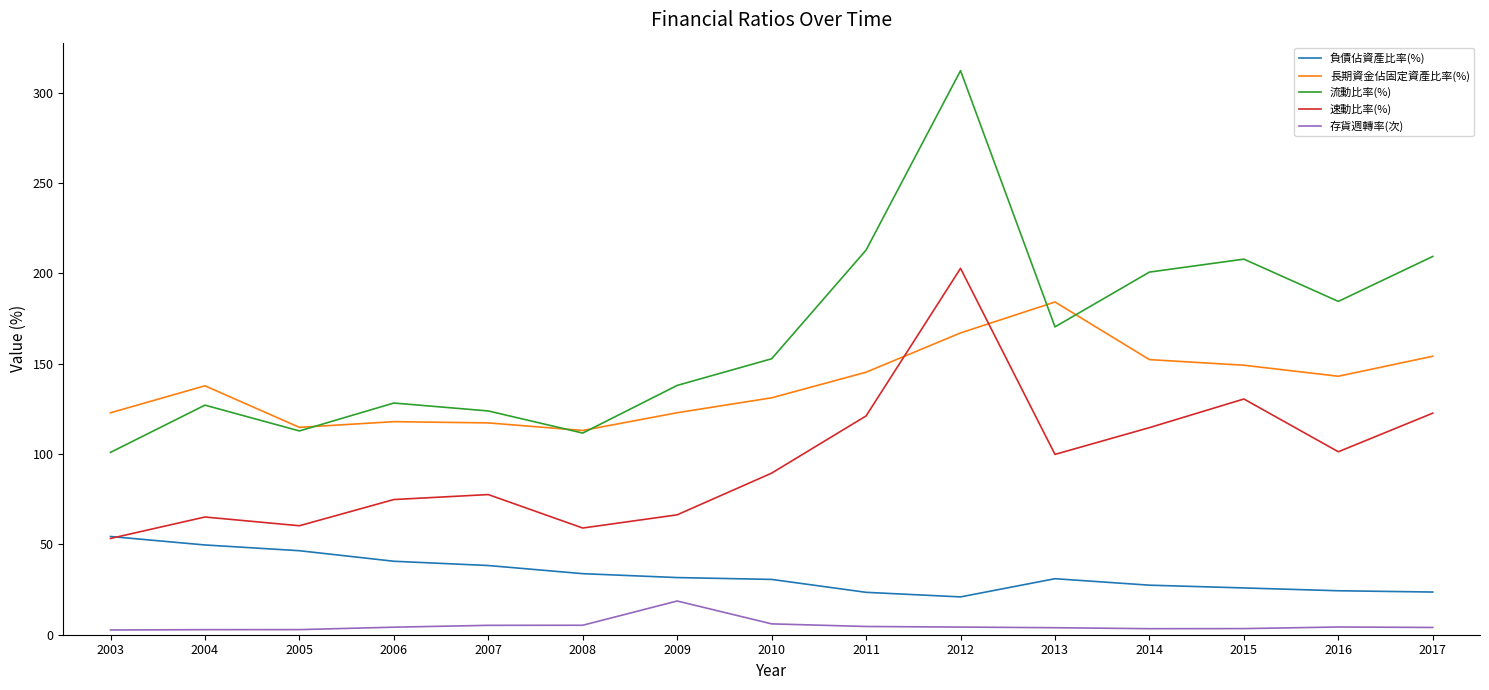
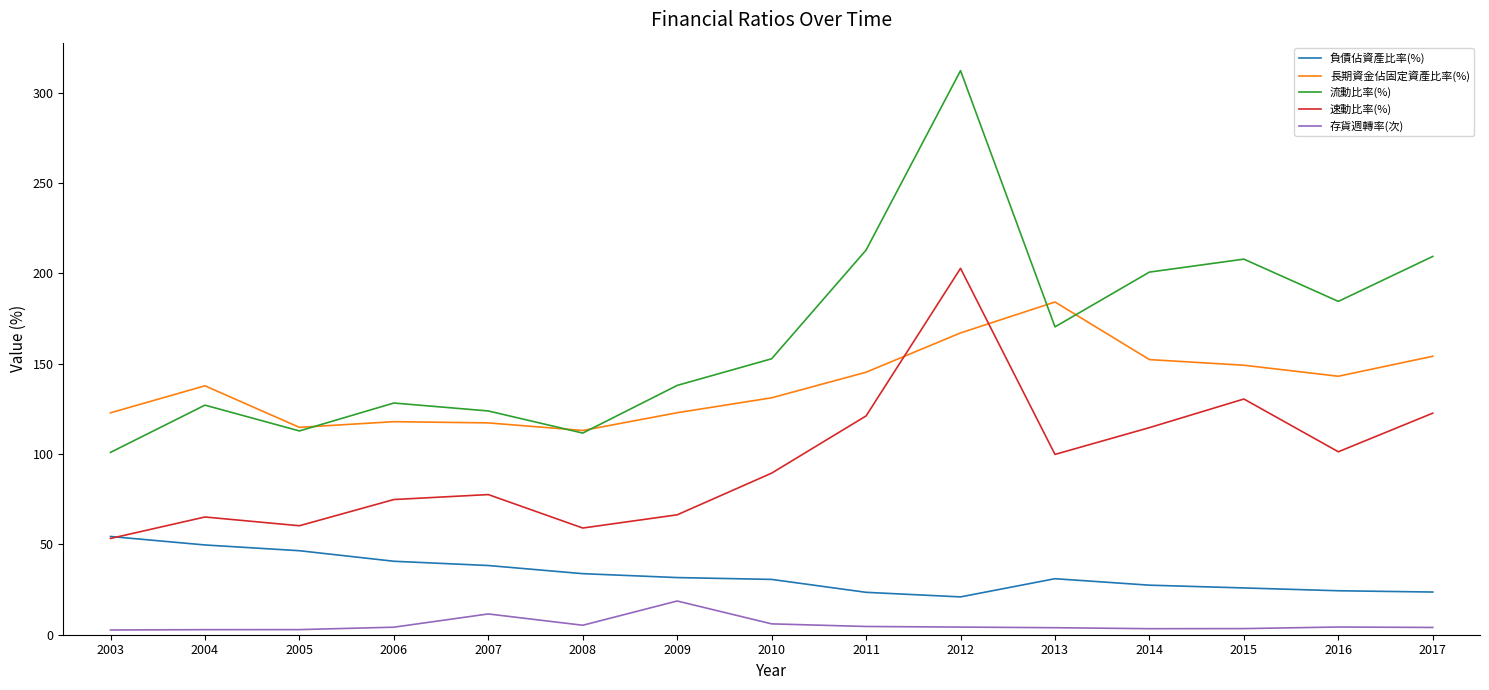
  {
    "負債佔資產比率(%)": {
      "2004": 50,
      "2005": 47,
      "2006": 41,
      "2007": 38,
      "2008": 34,
      "2009": 32,
      "2010": 31,
      "2011": 23,
      "2012": 21,
      "2013": 31,
      "2014": 27,
      "2015": 26,
      "2016": 24,
      "2017": 24
    },
    "長期資金佔固定資產比率(%)": {
      "2003": 123,
      "2004": 138,
      "2005": 115,
      "2006": 118,
      "2007": 117,
      "2008": 113,
      "2009": 123,
      "2010": 131,
      "2011": 145,
      "2012": 167,
      "2013": 184,
      "2014": 152,
      "2015": 149,
      "2016": 143,
      "2017": 154
    },
    "流動比率(%)": {
      "2003": 101,
      "2004": 127,
      "2005": 113,
      "2006": 128,
      "2007": 124,
      "2008": 112,
      "2009": 138,
      "2010": 153,
      "2011": 213,
      "2012": 312,
      "2013": 170,
      "2014": 201,
      "2015": 208,
      "2016": 185,
      "2017": 209
    },
    "速動比率(%)": {
      "2004": 65,
      "2005": 60,
      "2006": 75,
      "2007": 78,
      "2008": 59,
      "2009": 66,
      "2010": 89,
      "2011": 121,
      "2012": 203,
      "2013": 100,
      "2014": 115,
      "2015": 131,
      "2016": 101,
      "2017": 123
    },
    "存貨週轉率(次)": {
      "2003": 3,
      "2004": 3,
      "2005": 3,
      "2006": 4,
-     "2007": 5,
+     "2007": 12,
      "2008": 5,
      "2009": 19,
      "2010": 6,
      "2011": 5,
      "2012": 4,
      "2013": 4,
      "2014": 3,
      "2015": 3,
      "2016": 4,
      "2017": 4
    }
  }
